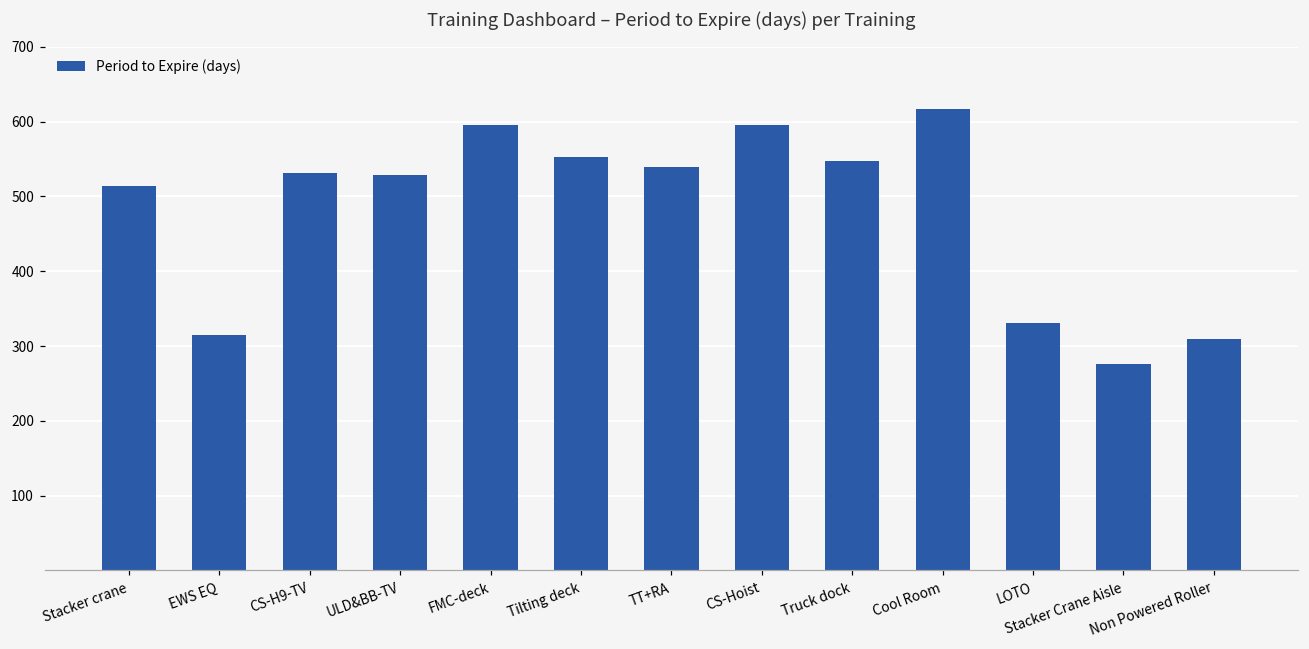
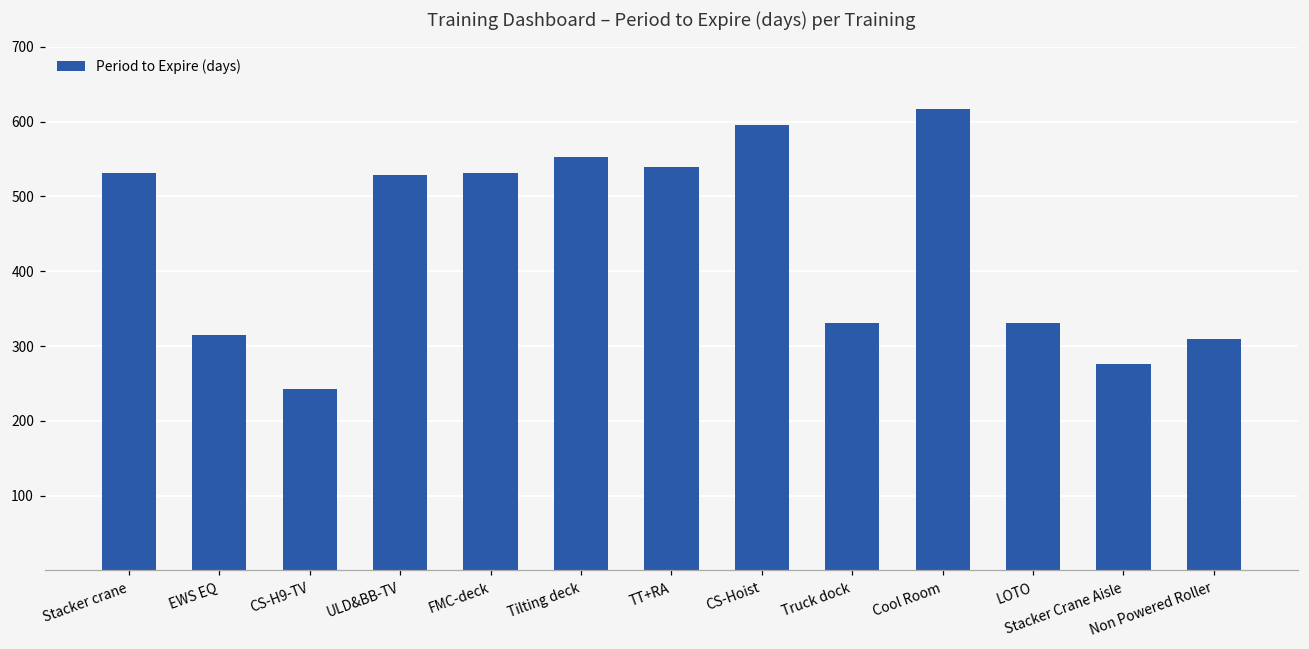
  {
-   "Stacker crane": 510,
+   "Stacker crane": 530,
    "EWS EQ": 320,
-   "CS-H9-TV": 530,
+   "CS-H9-TV": 240,
    "ULD&BB-TV": 530,
-   "FMC-deck": 600,
+   "FMC-deck": 530,
    "Tilting deck": 550,
    "TT+RA": 540,
    "CS-Hoist": 600,
-   "Truck dock": 550,
+   "Truck dock": 330,
    "Cool Room": 620,
    "LOTO": 330,
    "Stacker Crane Aisle": 280,
    "Non Powered Roller": 310
  }
